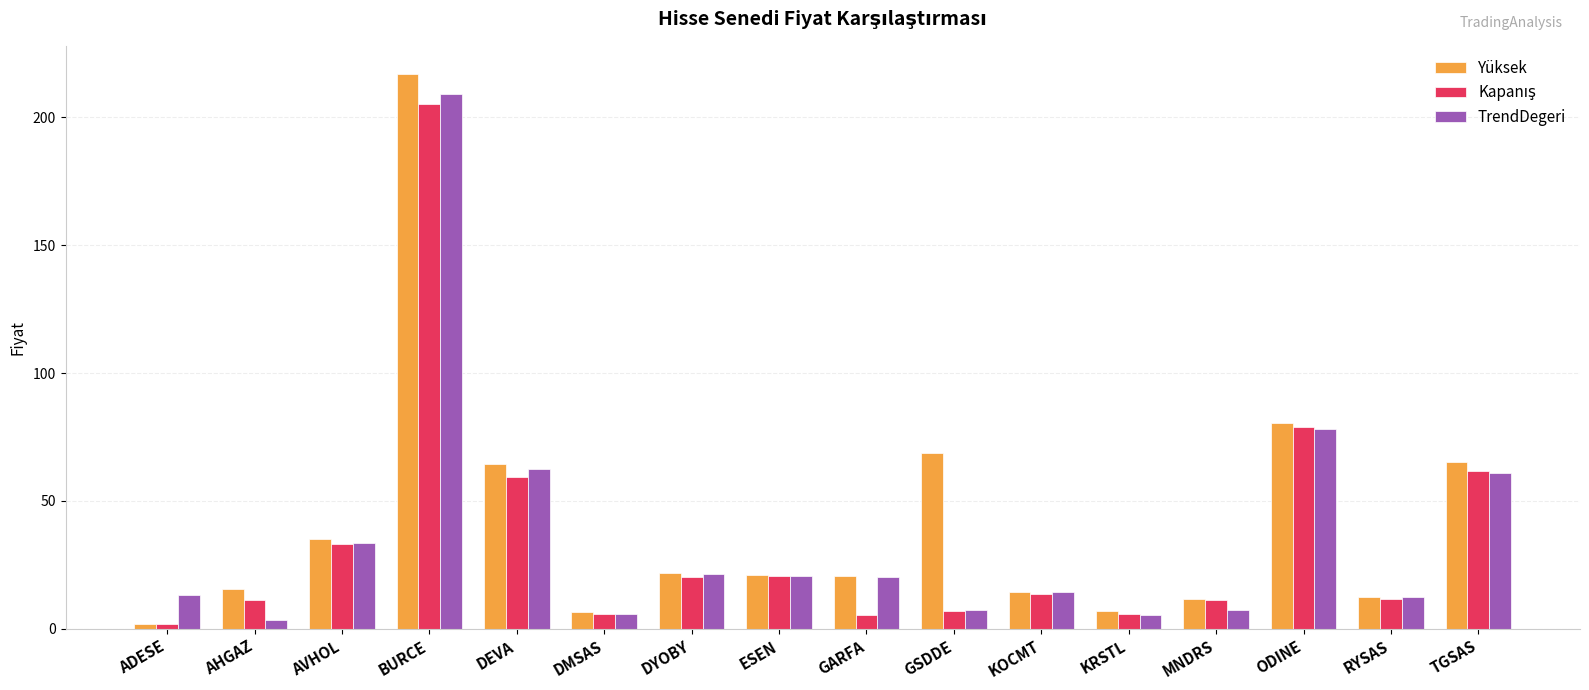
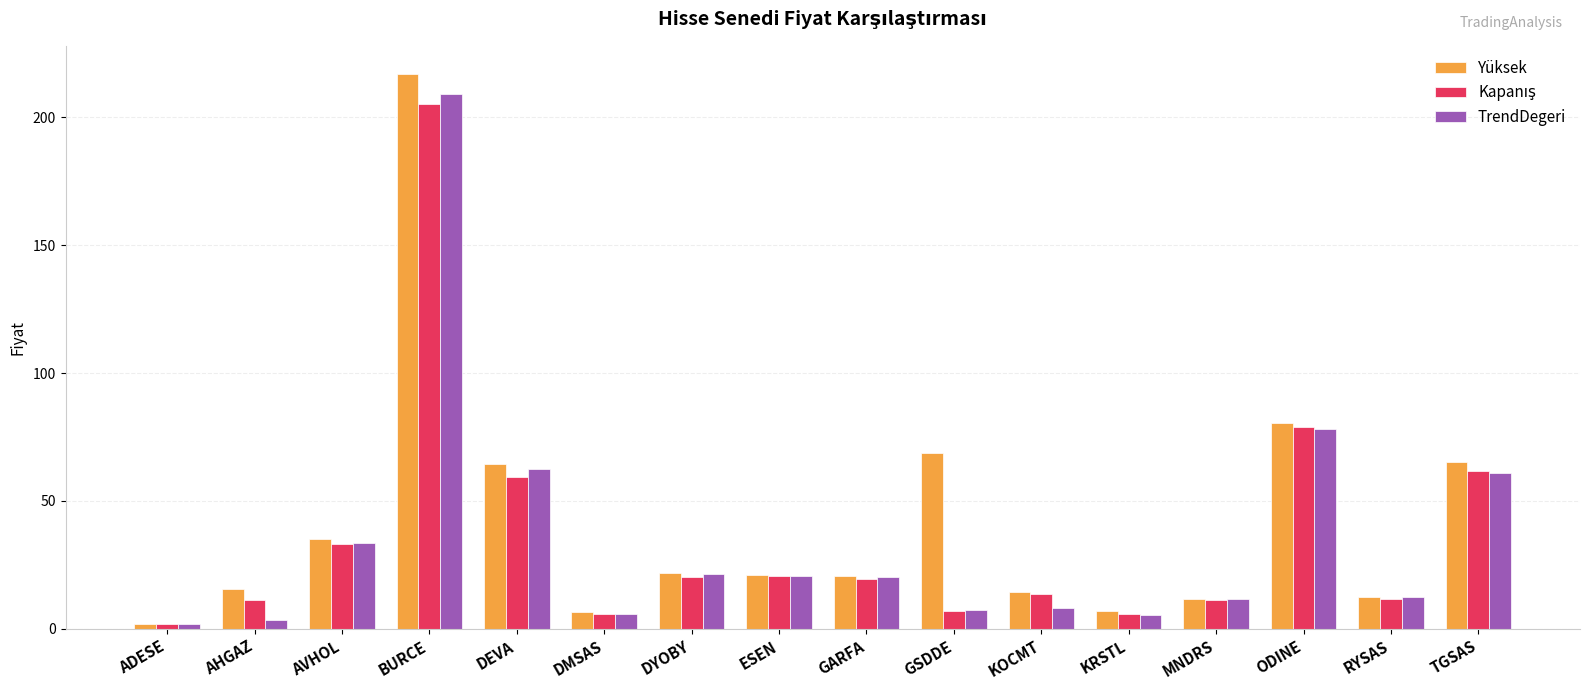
  {
    "Yüksek": {
      "ADESE": 2,
      "AHGAZ": 15,
      "AVHOL": 35,
      "BURCE": 217,
      "DEVA": 64,
      "DMSAS": 7,
      "DYOBY": 22,
      "ESEN": 21,
      "GARFA": 20,
      "GSDDE": 69,
      "KOCMT": 14,
      "KRSTL": 7,
      "MNDRS": 12,
      "ODINE": 80,
      "RYSAS": 12,
      "TGSAS": 65
    },
    "Kapanış": {
      "ADESE": 2,
      "AHGAZ": 11,
      "AVHOL": 33,
      "BURCE": 205,
      "DEVA": 59,
      "DMSAS": 6,
      "DYOBY": 20,
      "ESEN": 21,
-     "GARFA": 6,
+     "GARFA": 20,
      "GSDDE": 7,
      "KOCMT": 14,
      "KRSTL": 6,
      "MNDRS": 11,
      "ODINE": 79,
      "RYSAS": 12,
      "TGSAS": 62
    },
    "TrendDegeri": {
-     "ADESE": 13,
+     "ADESE": 2,
      "AHGAZ": 3,
      "AVHOL": 34,
      "BURCE": 209,
      "DEVA": 63,
      "DMSAS": 6,
      "DYOBY": 22,
      "ESEN": 21,
      "GARFA": 20,
      "GSDDE": 8,
-     "KOCMT": 14,
+     "KOCMT": 8,
      "KRSTL": 5,
-     "MNDRS": 7,
+     "MNDRS": 12,
      "ODINE": 78,
      "RYSAS": 12,
      "TGSAS": 61
    }
  }
